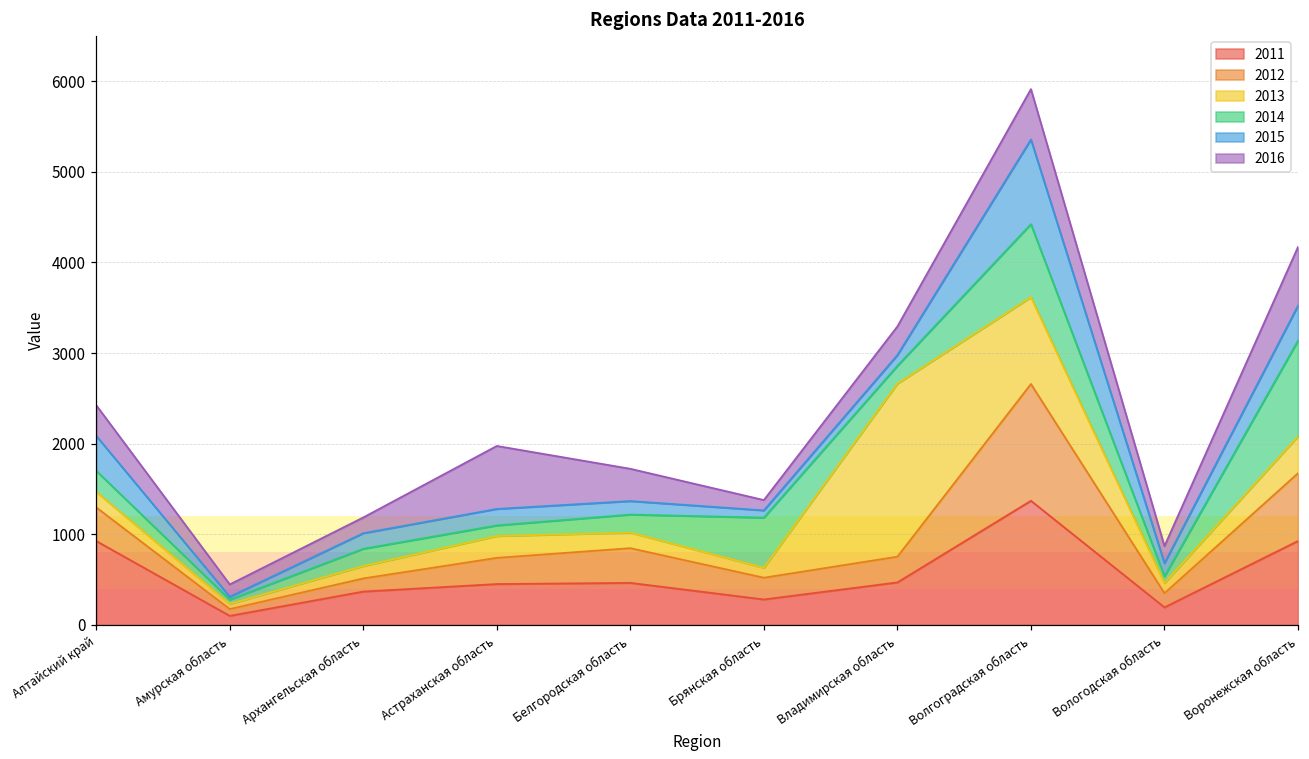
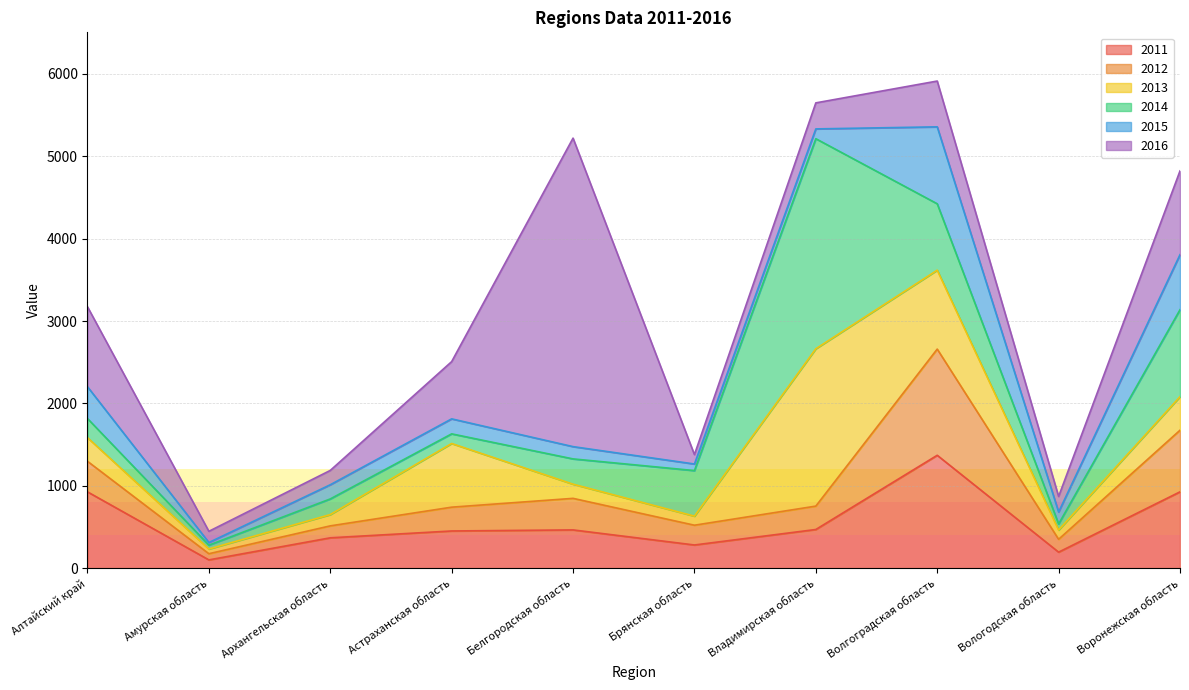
  {
    "2013": {
-     "Алтайский край": 200,
+     "Алтайский край": 300,
      "Амурская область": 100,
      "Архангельская область": 100,
-     "Астраханская область": 200,
+     "Астраханская область": 800,
      "Белгородская область": 200,
      "Брянская область": 100,
      "Владимирская область": 1900,
      "Волгоградская область": 1000,
      "Вологодская область": 100,
      "Воронежская область": 400
    },
    "2014": {
      "Алтайский край": 200,
      "Амурская область": 0,
      "Архангельская область": 200,
      "Астраханская область": 100,
-     "Белгородская область": 200,
+     "Белгородская область": 300,
      "Брянская область": 600,
-     "Владимирская область": 200,
+     "Владимирская область": 2600,
      "Волгоградская область": 800,
      "Вологодская область": 100,
      "Воронежская область": 1100
    },
    "2015": {
      "Алтайский край": 400,
      "Амурская область": 0,
      "Архангельская область": 200,
      "Астраханская область": 200,
      "Белгородская область": 100,
      "Брянская область": 100,
      "Владимирская область": 100,
      "Волгоградская область": 900,
      "Вологодская область": 100,
-     "Воронежская область": 400
+     "Воронежская область": 700
    },
    "2016": {
-     "Алтайский край": 300,
+     "Алтайский край": 1000,
      "Амурская область": 100,
      "Архангельская область": 200,
      "Астраханская область": 700,
-     "Белгородская область": 400,
+     "Белгородская область": 3700,
      "Брянская область": 100,
      "Владимирская область": 300,
      "Волгоградская область": 600,
      "Вологодская область": 200,
-     "Воронежская область": 600
+     "Воронежская область": 1000
    }
  }
